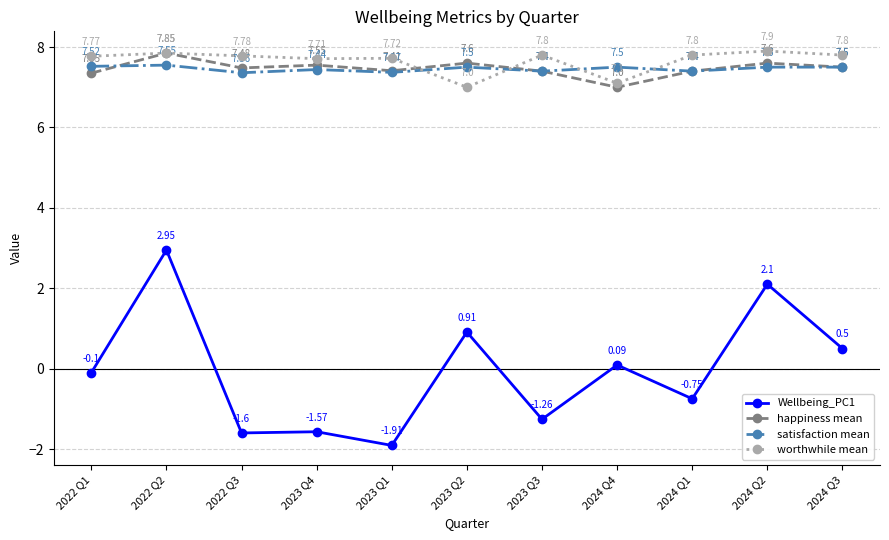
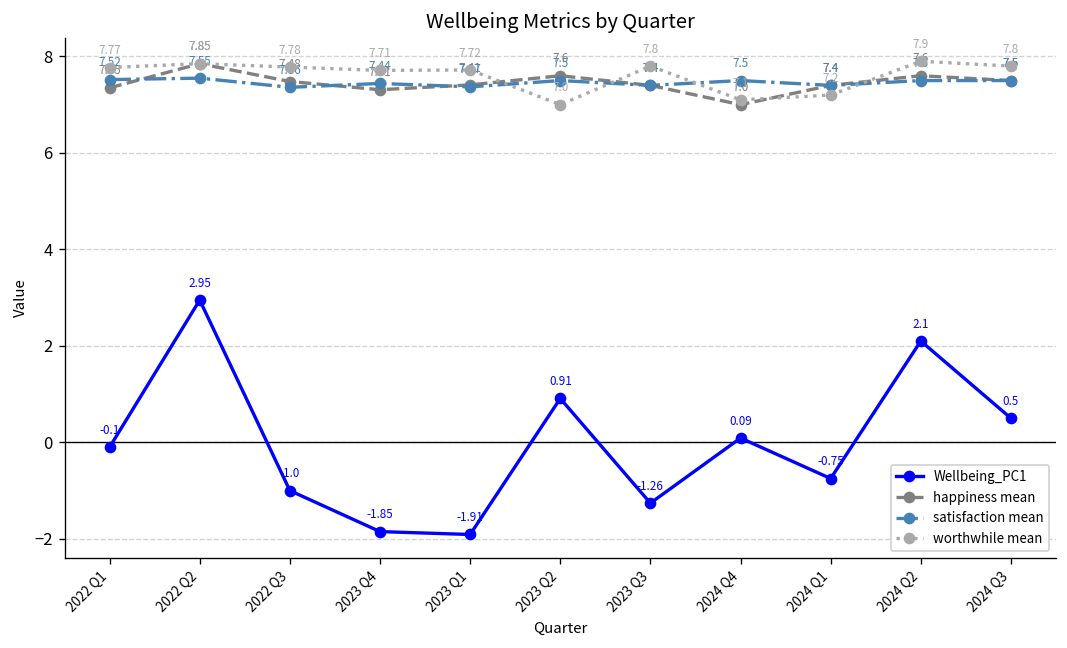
  {
    "Wellbeing_PC1": {
      "2022 Q1": -0.1,
      "2022 Q2": 2.95,
-     "2022 Q3": -1.6,
-     "2023 Q4": -1.57,
+     "2022 Q3": -1.0,
+     "2023 Q4": -1.85,
      "2023 Q1": -1.91,
      "2023 Q2": 0.91,
      "2023 Q3": -1.26,
      "2024 Q4": 0.09,
      "2024 Q1": -0.75,
      "2024 Q2": 2.1,
      "2024 Q3": 0.5
    },
    "happiness mean": {
-     "2023 Q4": 7.55
+     "2023 Q4": 7.31
    },
    "satisfaction mean": {
      "2024 Q4": 7.5
    },
    "worthwhile mean": {
      "2022 Q1": 7.77,
      "2022 Q3": 7.78,
      "2023 Q4": 7.71,
      "2023 Q1": 7.72,
      "2023 Q3": 7.8,
-     "2024 Q1": 7.8,
+     "2024 Q1": 7.2,
      "2024 Q2": 7.9,
      "2024 Q3": 7.8
    }
  }
